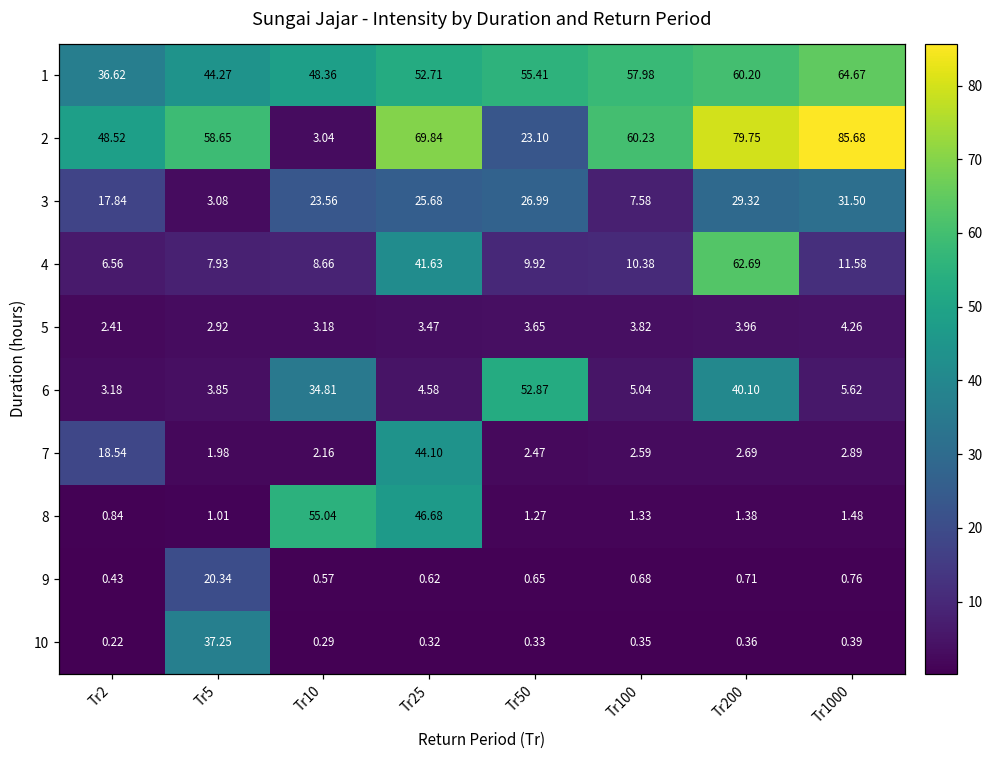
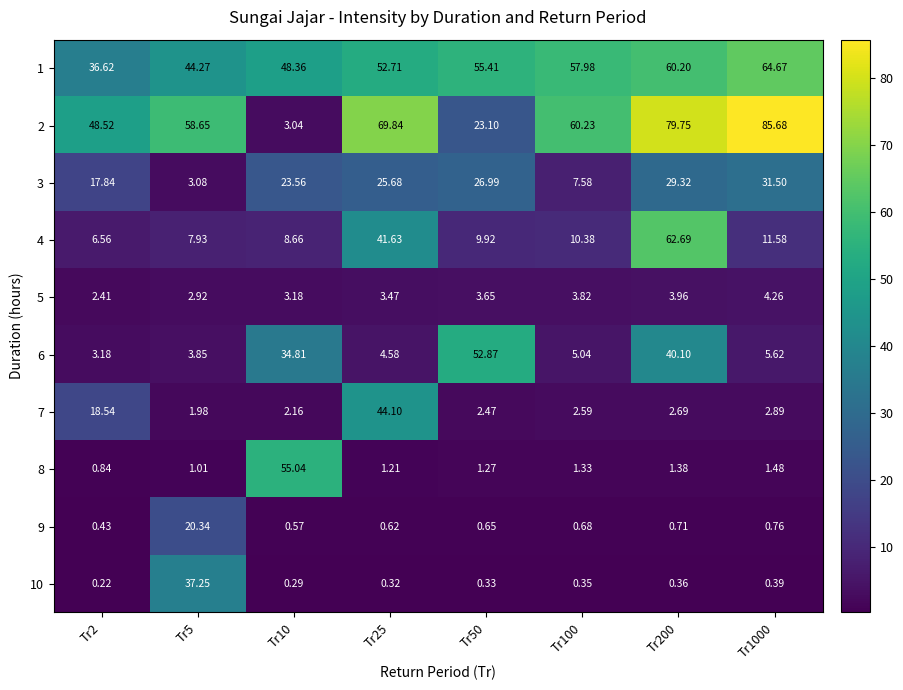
  {
    "1": {
      "Tr2": 36.62,
      "Tr5": 44.27,
      "Tr10": 48.36,
      "Tr25": 52.71,
      "Tr50": 55.41,
      "Tr100": 57.98,
      "Tr200": 60.20,
      "Tr1000": 64.67
    },
    "2": {
      "Tr2": 48.52,
      "Tr5": 58.65,
      "Tr10": 3.04,
      "Tr25": 69.84,
      "Tr50": 23.10,
      "Tr100": 60.23,
      "Tr200": 79.75,
      "Tr1000": 85.68
    },
    "3": {
      "Tr2": 17.84,
      "Tr5": 3.08,
      "Tr10": 23.56,
      "Tr25": 25.68,
      "Tr50": 26.99,
      "Tr100": 7.58,
      "Tr200": 29.32,
      "Tr1000": 31.50
    },
    "4": {
      "Tr2": 6.56,
      "Tr5": 7.93,
      "Tr10": 8.66,
      "Tr25": 41.63,
      "Tr50": 9.92,
      "Tr100": 10.38,
      "Tr200": 62.69,
      "Tr1000": 11.58
    },
    "5": {
      "Tr2": 2.41,
      "Tr5": 2.92,
      "Tr10": 3.18,
      "Tr25": 3.47,
      "Tr50": 3.65,
      "Tr100": 3.82,
      "Tr200": 3.96,
      "Tr1000": 4.26
    },
    "6": {
      "Tr2": 3.18,
      "Tr5": 3.85,
      "Tr10": 34.81,
      "Tr25": 4.58,
      "Tr50": 52.87,
      "Tr100": 5.04,
      "Tr200": 40.10,
      "Tr1000": 5.62
    },
    "7": {
      "Tr2": 18.54,
      "Tr5": 1.98,
      "Tr10": 2.16,
      "Tr25": 44.10,
      "Tr50": 2.47,
      "Tr100": 2.59,
      "Tr200": 2.69,
      "Tr1000": 2.89
    },
    "8": {
      "Tr2": 0.84,
      "Tr5": 1.01,
      "Tr10": 55.04,
-     "Tr25": 46.68,
+     "Tr25": 1.21,
      "Tr50": 1.27,
      "Tr100": 1.33,
      "Tr200": 1.38,
      "Tr1000": 1.48
    },
    "9": {
      "Tr2": 0.43,
      "Tr5": 20.34,
      "Tr10": 0.57,
      "Tr25": 0.62,
      "Tr50": 0.65,
      "Tr100": 0.68,
      "Tr200": 0.71,
      "Tr1000": 0.76
    },
    "10": {
      "Tr2": 0.22,
      "Tr5": 37.25,
      "Tr10": 0.29,
      "Tr25": 0.32,
      "Tr50": 0.33,
      "Tr100": 0.35,
      "Tr200": 0.36,
      "Tr1000": 0.39
    }
  }
